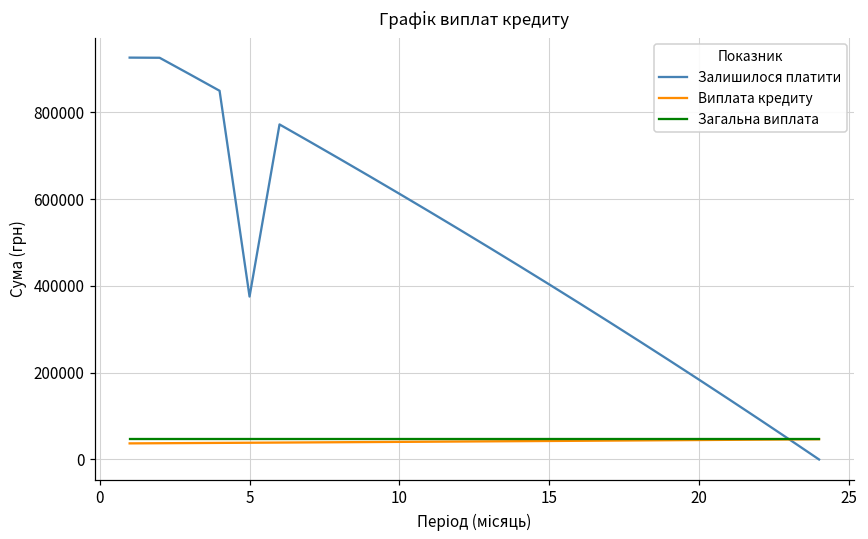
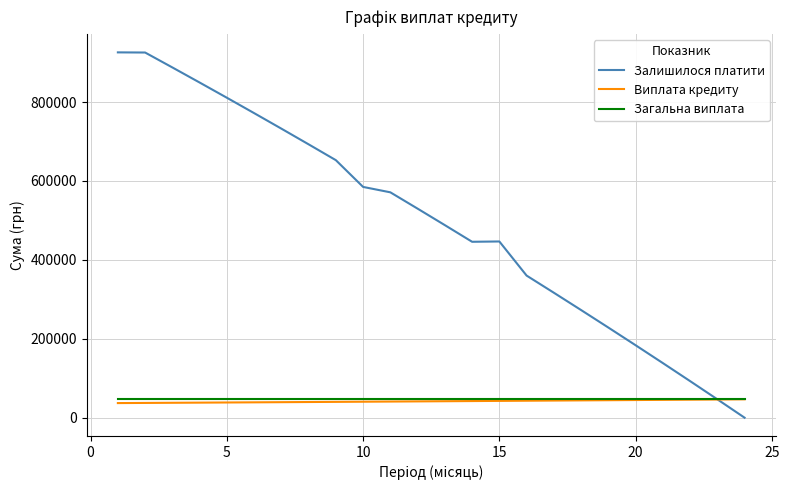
  {
    "Залишилося платити": {
-     "5": 380000,
-     "10": 610000,
-     "15": 400000,
+     "5": 810000,
+     "10": 580000,
+     "15": 450000,
      "20": 180000
    },
    "Виплата кредиту": {
      "5": 40000,
      "10": 40000
    },
    "Загальна виплата": {
      "5": 50000,
      "10": 50000
    }
  }
